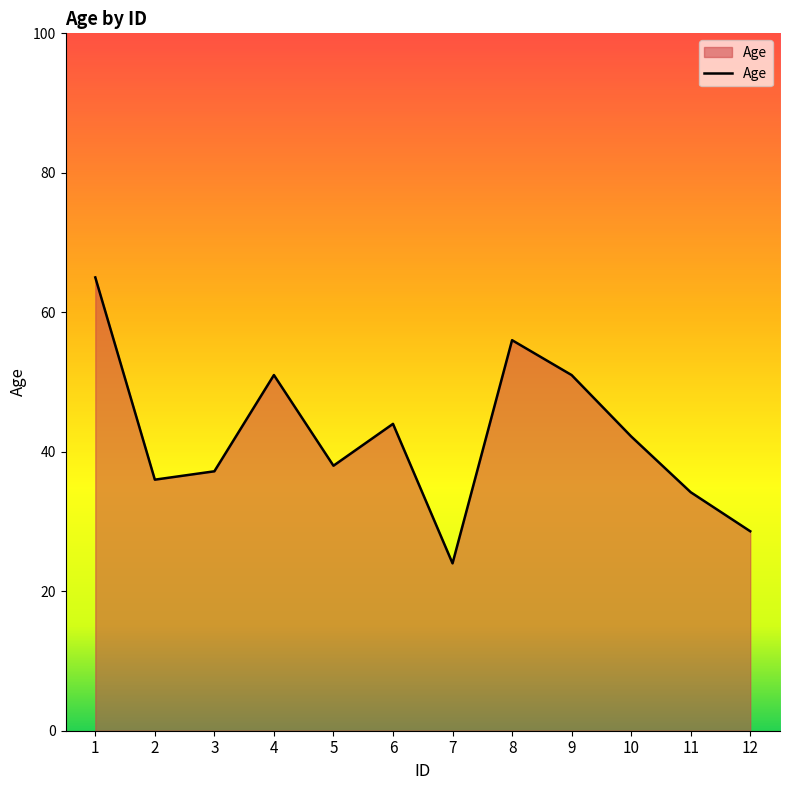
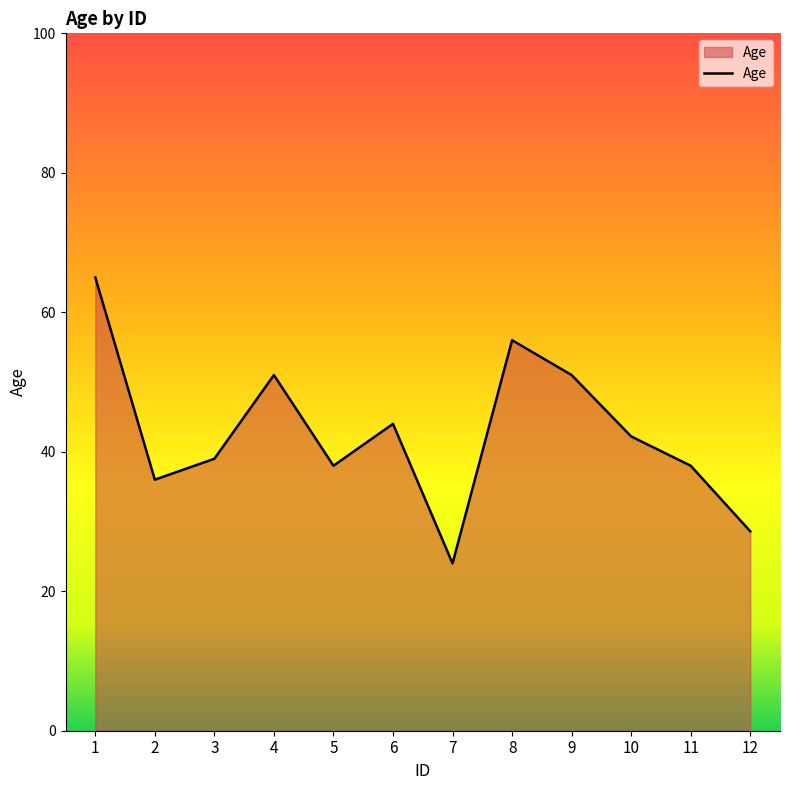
  {
    "1": 65,
    "2": 36,
-   "3": 37,
+   "3": 39,
    "4": 51,
    "5": 38,
    "6": 44,
    "7": 24,
    "8": 56,
    "9": 51,
    "10": 42,
-   "11": 34,
+   "11": 38,
    "12": 29
  }
